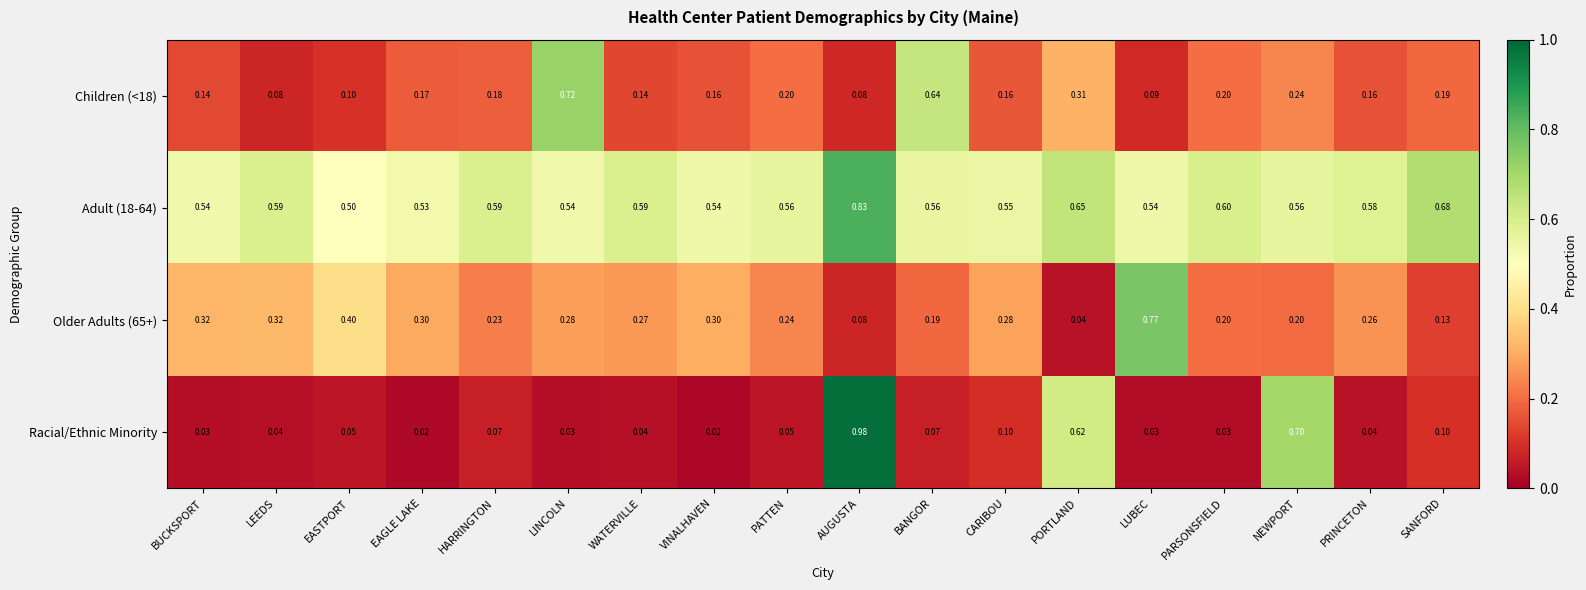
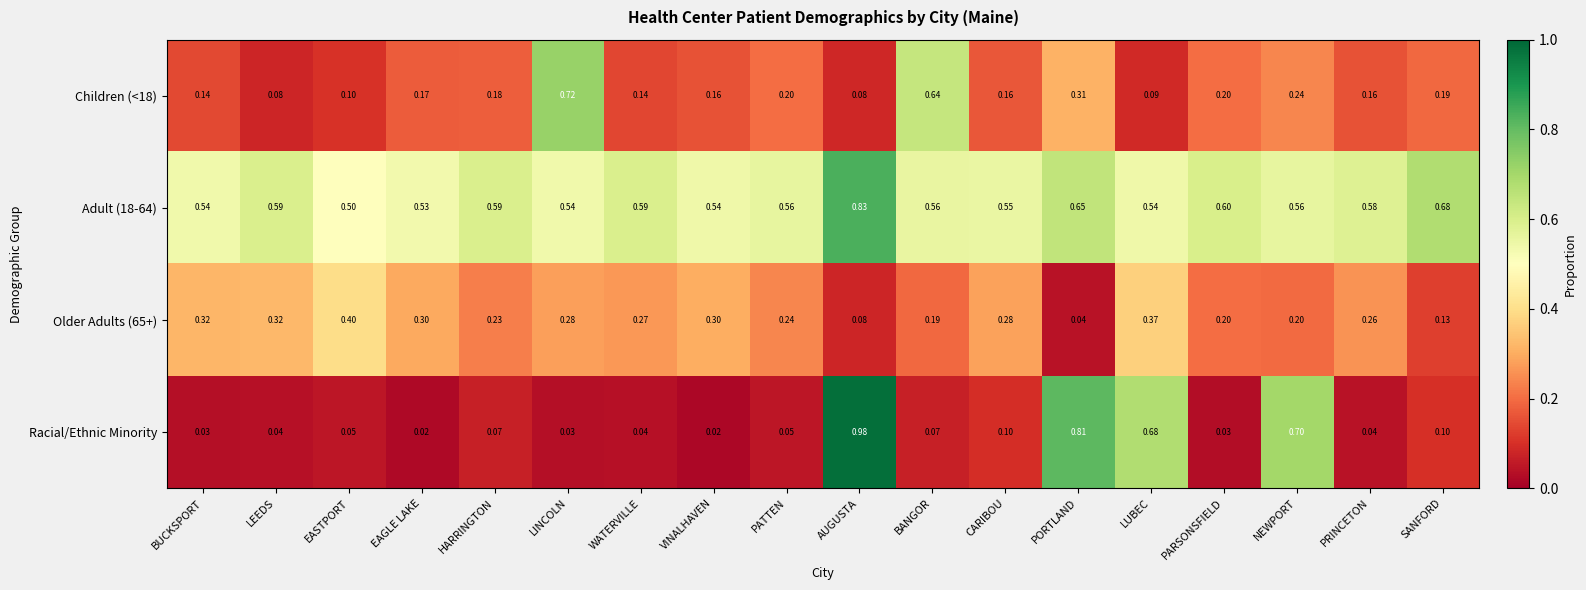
  {
    "Children (<18)": {
      "BUCKSPORT": 0.14,
      "LEEDS": 0.08,
      "EASTPORT": 0.10,
      "EAGLE LAKE": 0.17,
      "HARRINGTON": 0.18,
      "LINCOLN": 0.72,
      "WATERVILLE": 0.14,
      "VINALHAVEN": 0.16,
      "PATTEN": 0.20,
      "AUGUSTA": 0.08,
      "BANGOR": 0.64,
      "CARIBOU": 0.16,
      "PORTLAND": 0.31,
      "LUBEC": 0.09,
      "PARSONSFIELD": 0.20,
      "NEWPORT": 0.24,
      "PRINCETON": 0.16,
      "SANFORD": 0.19
    },
    "Adult (18-64)": {
      "BUCKSPORT": 0.54,
      "LEEDS": 0.59,
      "EASTPORT": 0.50,
      "EAGLE LAKE": 0.53,
      "HARRINGTON": 0.59,
      "LINCOLN": 0.54,
      "WATERVILLE": 0.59,
      "VINALHAVEN": 0.54,
      "PATTEN": 0.56,
      "AUGUSTA": 0.83,
      "BANGOR": 0.56,
      "CARIBOU": 0.55,
      "PORTLAND": 0.65,
      "LUBEC": 0.54,
      "PARSONSFIELD": 0.60,
      "NEWPORT": 0.56,
      "PRINCETON": 0.58,
      "SANFORD": 0.68
    },
    "Older Adults (65+)": {
      "BUCKSPORT": 0.32,
      "LEEDS": 0.32,
      "EASTPORT": 0.40,
      "EAGLE LAKE": 0.30,
      "HARRINGTON": 0.23,
      "LINCOLN": 0.28,
      "WATERVILLE": 0.27,
      "VINALHAVEN": 0.30,
      "PATTEN": 0.24,
      "AUGUSTA": 0.08,
      "BANGOR": 0.19,
      "CARIBOU": 0.28,
      "PORTLAND": 0.04,
-     "LUBEC": 0.77,
+     "LUBEC": 0.37,
      "PARSONSFIELD": 0.20,
      "NEWPORT": 0.20,
      "PRINCETON": 0.26,
      "SANFORD": 0.13
    },
    "Racial/Ethnic Minority": {
      "BUCKSPORT": 0.03,
      "LEEDS": 0.04,
      "EASTPORT": 0.05,
      "EAGLE LAKE": 0.02,
      "HARRINGTON": 0.07,
      "LINCOLN": 0.03,
      "WATERVILLE": 0.04,
      "VINALHAVEN": 0.02,
      "PATTEN": 0.05,
      "AUGUSTA": 0.98,
      "BANGOR": 0.07,
      "CARIBOU": 0.10,
-     "PORTLAND": 0.62,
-     "LUBEC": 0.03,
+     "PORTLAND": 0.81,
+     "LUBEC": 0.68,
      "PARSONSFIELD": 0.03,
      "NEWPORT": 0.70,
      "PRINCETON": 0.04,
      "SANFORD": 0.10
    }
  }
